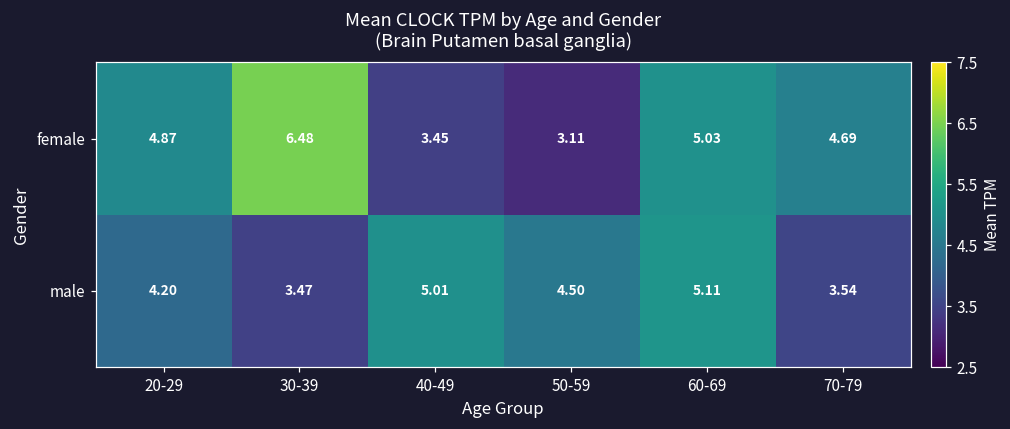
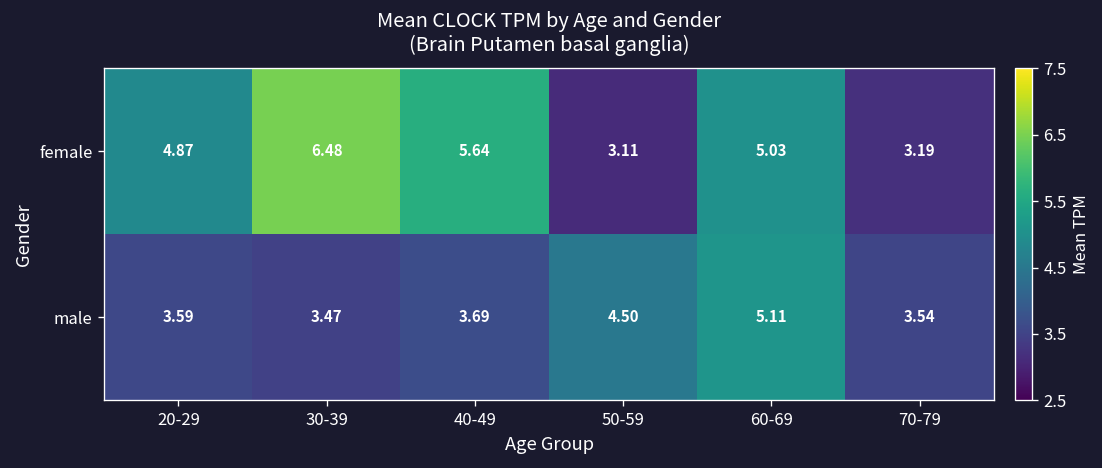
  {
    "female": {
      "20-29": 4.87,
      "30-39": 6.48,
-     "40-49": 3.45,
+     "40-49": 5.64,
      "50-59": 3.11,
      "60-69": 5.03,
-     "70-79": 4.69
+     "70-79": 3.19
    },
    "male": {
-     "20-29": 4.20,
+     "20-29": 3.59,
      "30-39": 3.47,
-     "40-49": 5.01,
+     "40-49": 3.69,
      "50-59": 4.50,
      "60-69": 5.11,
      "70-79": 3.54
    }
  }
